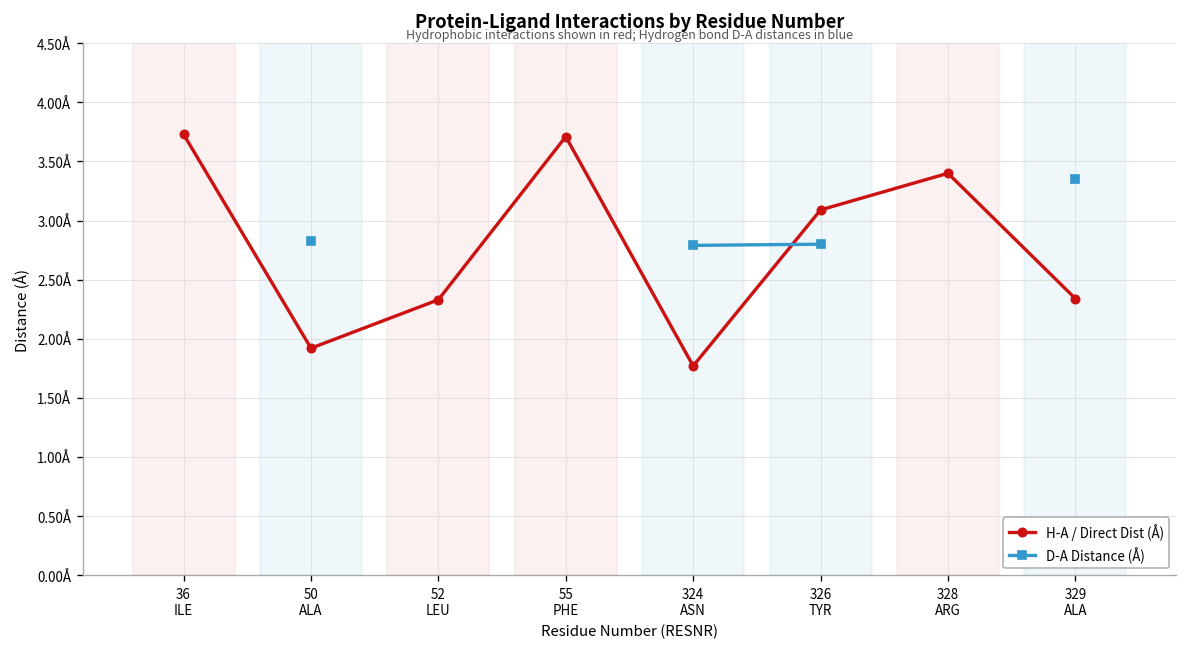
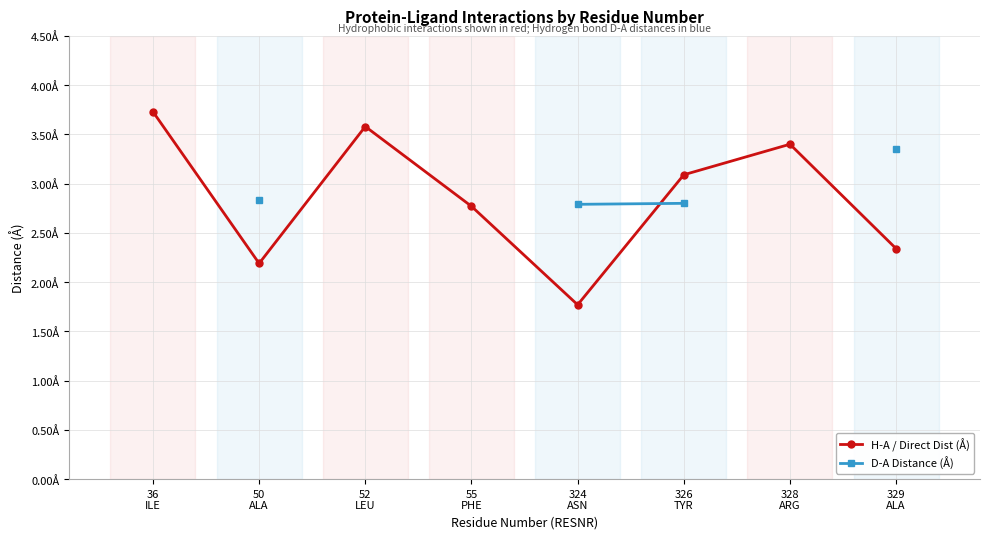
  {
    "H-A / Direct Dist (Å)": {
      "36 ILE": "3.7Å",
-     "50 ALA": "1.9Å",
-     "52 LEU": "2.3Å",
-     "55 PHE": "3.7Å",
+     "50 ALA": "2.2Å",
+     "52 LEU": "3.6Å",
+     "55 PHE": "2.8Å",
      "324 ASN": "1.8Å",
      "326 TYR": "3.1Å",
      "328 ARG": "3.4Å",
      "329 ALA": "2.3Å"
    },
    "D-A Distance (Å)": {
      "50 ALA": "2.8Å",
      "324 ASN": "2.8Å",
      "326 TYR": "2.8Å",
      "329 ALA": "3.4Å"
    }
  }
